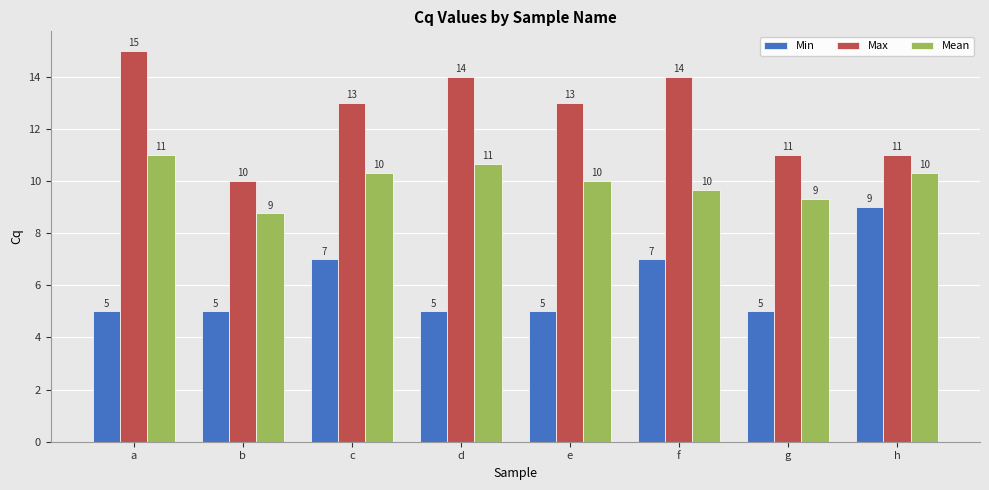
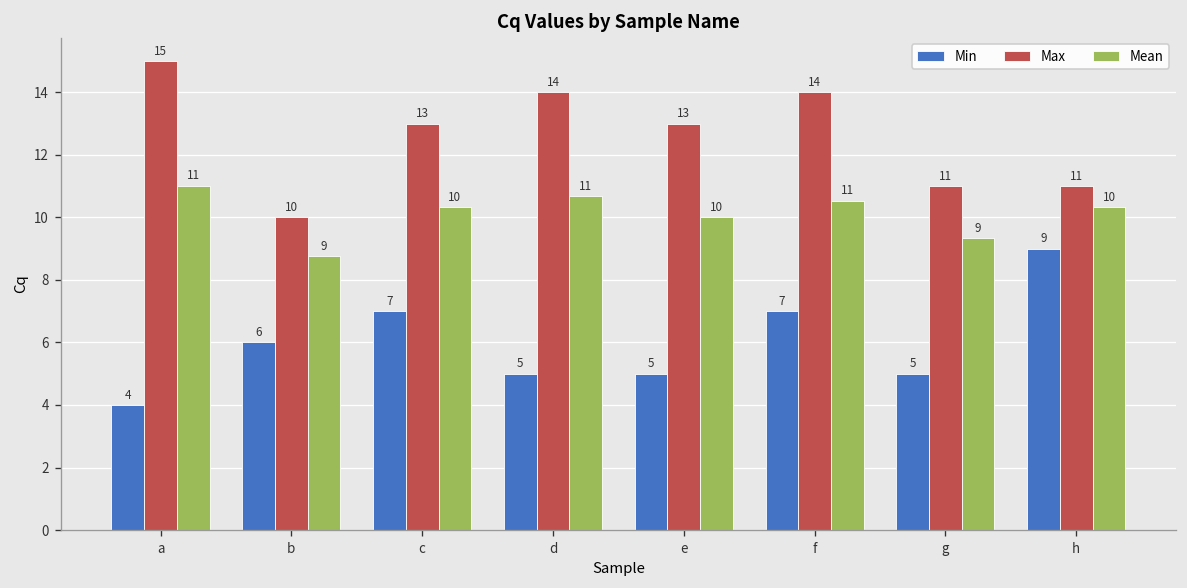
  {
    "Min": {
-     "a": 5,
-     "b": 5,
+     "a": 4,
+     "b": 6,
      "c": 7,
      "d": 5,
      "e": 5,
      "f": 7,
      "g": 5,
      "h": 9
    },
    "Max": {
      "a": 15,
      "b": 10,
      "c": 13,
      "d": 14,
      "e": 13,
      "f": 14,
      "g": 11,
      "h": 11
    },
    "Mean": {
      "a": 11,
      "b": 9,
      "c": 10,
      "d": 11,
      "e": 10,
-     "f": 10,
+     "f": 11,
      "g": 9,
      "h": 10
    }
  }
